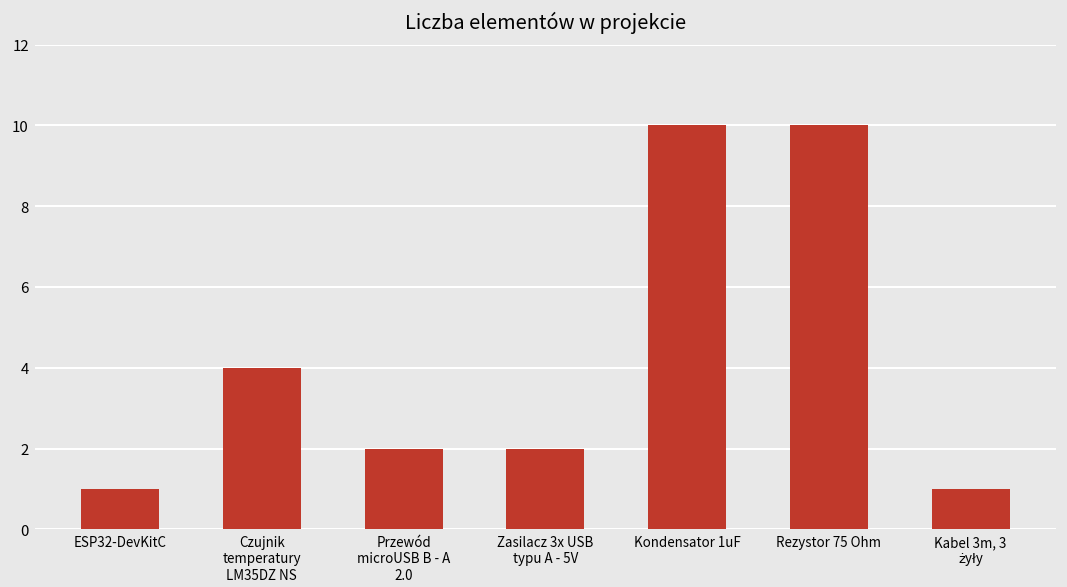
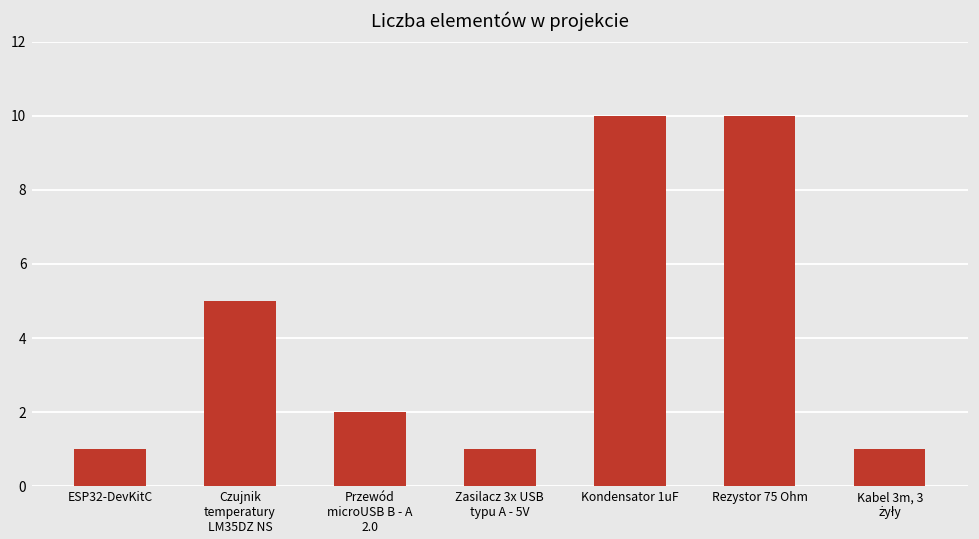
  {
    "ESP32-DevKitC": 1,
-   "Czujnik temperatury LM35DZ NS": 4,
+   "Czujnik temperatury LM35DZ NS": 5,
    "Przewód microUSB B - A 2.0": 2,
-   "Zasilacz 3x USB typu A - 5V": 2,
+   "Zasilacz 3x USB typu A - 5V": 1,
    "Kondensator 1uF": 10,
    "Rezystor 75 Ohm": 10,
    "Kabel 3m, 3 żyły": 1
  }
